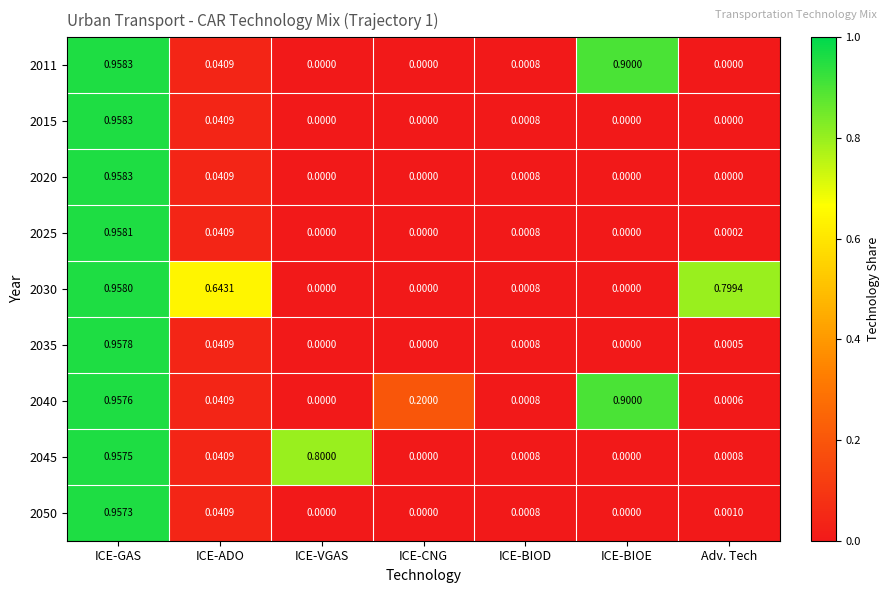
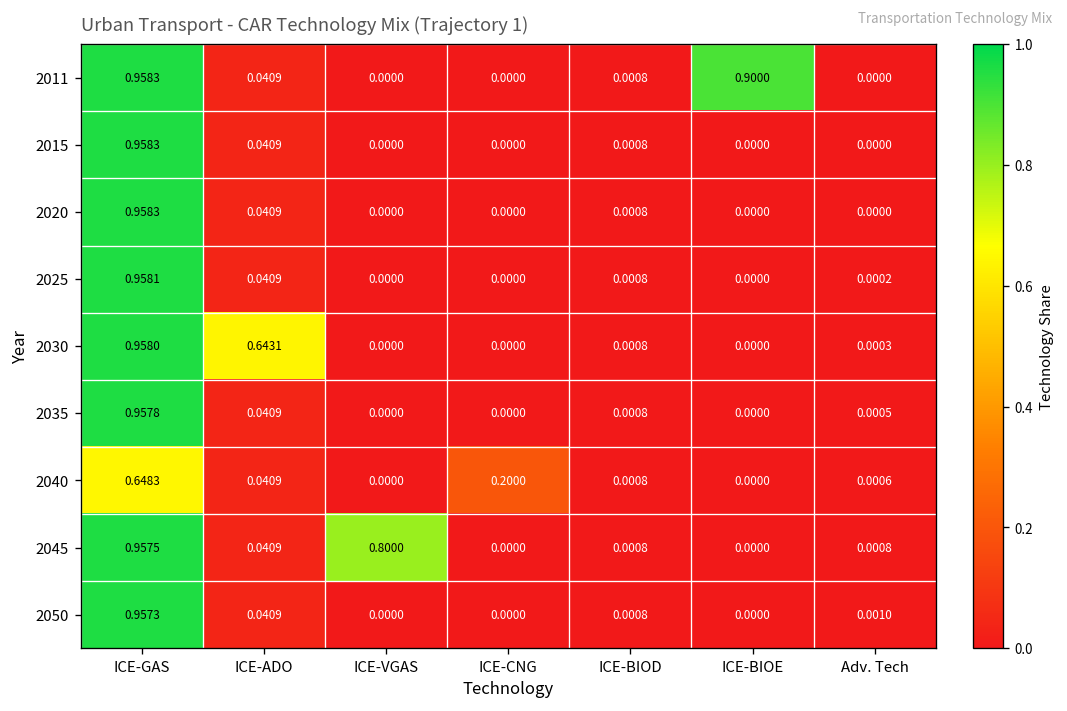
  {
    "2011": {
      "ICE-GAS": 0.9583,
      "ICE-ADO": 0.0409,
      "ICE-VGAS": 0.0000,
      "ICE-CNG": 0.0000,
      "ICE-BIOD": 0.0008,
      "ICE-BIOE": 0.9000,
      "Adv. Tech": 0.0000
    },
    "2015": {
      "ICE-GAS": 0.9583,
      "ICE-ADO": 0.0409,
      "ICE-VGAS": 0.0000,
      "ICE-CNG": 0.0000,
      "ICE-BIOD": 0.0008,
      "ICE-BIOE": 0.0000,
      "Adv. Tech": 0.0000
    },
    "2020": {
      "ICE-GAS": 0.9583,
      "ICE-ADO": 0.0409,
      "ICE-VGAS": 0.0000,
      "ICE-CNG": 0.0000,
      "ICE-BIOD": 0.0008,
      "ICE-BIOE": 0.0000,
      "Adv. Tech": 0.0000
    },
    "2025": {
      "ICE-GAS": 0.9581,
      "ICE-ADO": 0.0409,
      "ICE-VGAS": 0.0000,
      "ICE-CNG": 0.0000,
      "ICE-BIOD": 0.0008,
      "ICE-BIOE": 0.0000,
      "Adv. Tech": 0.0002
    },
    "2030": {
      "ICE-GAS": 0.9580,
      "ICE-ADO": 0.6431,
      "ICE-VGAS": 0.0000,
      "ICE-CNG": 0.0000,
      "ICE-BIOD": 0.0008,
      "ICE-BIOE": 0.0000,
-     "Adv. Tech": 0.7994
+     "Adv. Tech": 0.0003
    },
    "2035": {
      "ICE-GAS": 0.9578,
      "ICE-ADO": 0.0409,
      "ICE-VGAS": 0.0000,
      "ICE-CNG": 0.0000,
      "ICE-BIOD": 0.0008,
      "ICE-BIOE": 0.0000,
      "Adv. Tech": 0.0005
    },
    "2040": {
-     "ICE-GAS": 0.9576,
+     "ICE-GAS": 0.6483,
      "ICE-ADO": 0.0409,
      "ICE-VGAS": 0.0000,
      "ICE-CNG": 0.2000,
      "ICE-BIOD": 0.0008,
-     "ICE-BIOE": 0.9000,
+     "ICE-BIOE": 0.0000,
      "Adv. Tech": 0.0006
    },
    "2045": {
      "ICE-GAS": 0.9575,
      "ICE-ADO": 0.0409,
      "ICE-VGAS": 0.8000,
      "ICE-CNG": 0.0000,
      "ICE-BIOD": 0.0008,
      "ICE-BIOE": 0.0000,
      "Adv. Tech": 0.0008
    },
    "2050": {
      "ICE-GAS": 0.9573,
      "ICE-ADO": 0.0409,
      "ICE-VGAS": 0.0000,
      "ICE-CNG": 0.0000,
      "ICE-BIOD": 0.0008,
      "ICE-BIOE": 0.0000,
      "Adv. Tech": 0.0010
    }
  }
